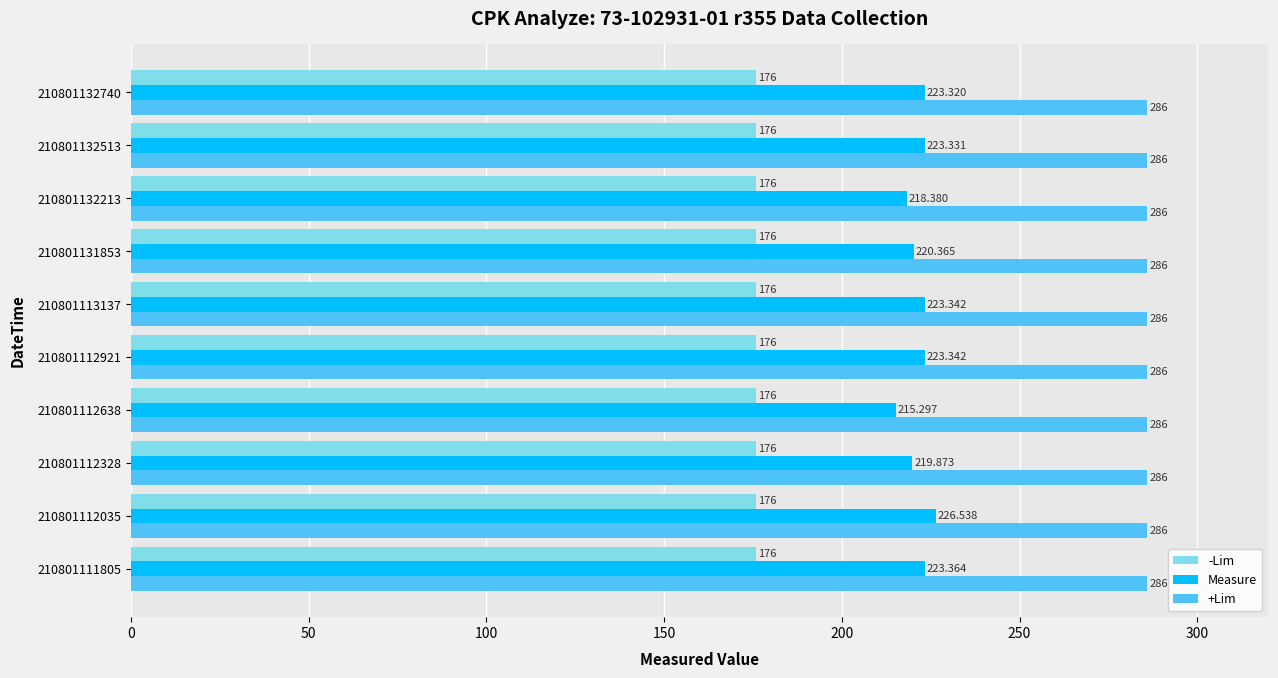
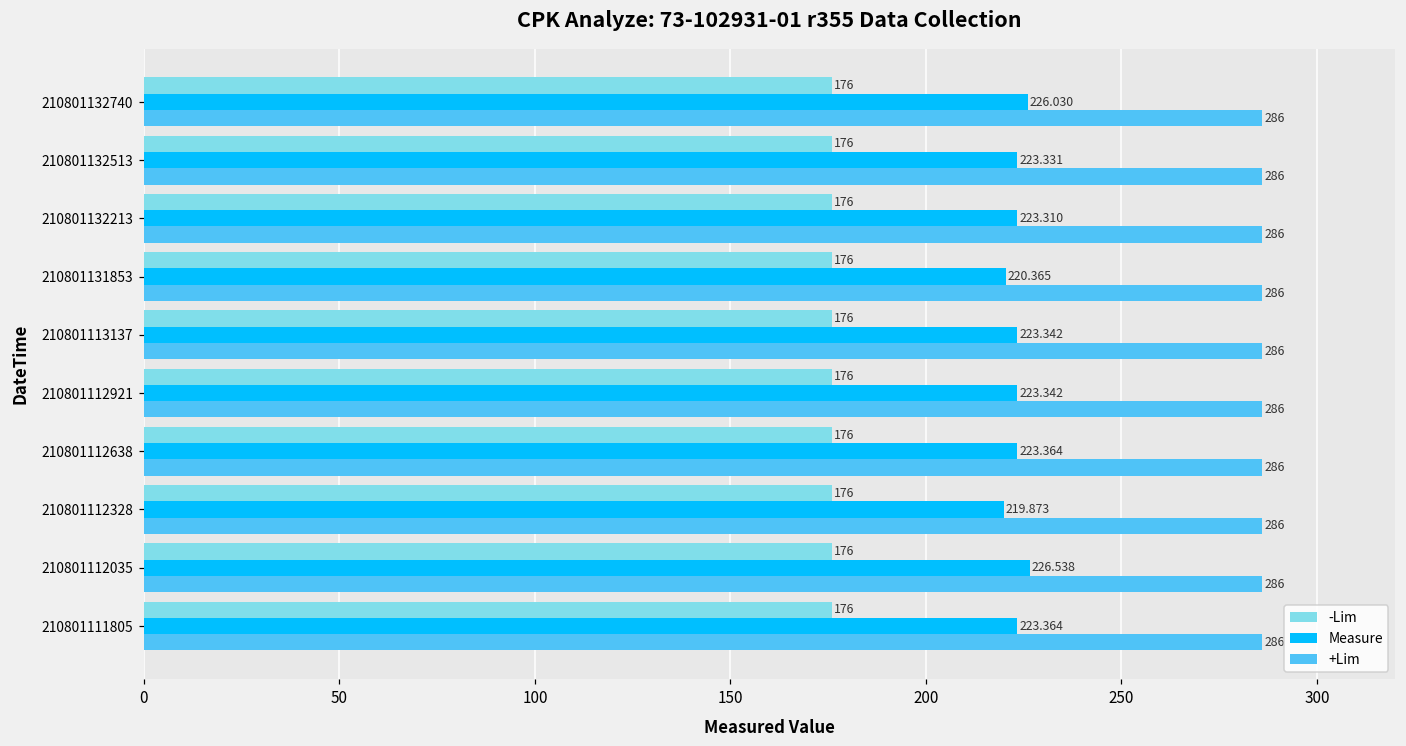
  {
    "Measure": {
-     "210801132740": 223.320,
+     "210801132740": 226.030,
      "210801132513": 223.331,
-     "210801132213": 218.380,
+     "210801132213": 223.310,
      "210801131853": 220.365,
      "210801113137": 223.342,
      "210801112921": 223.342,
-     "210801112638": 215.297,
+     "210801112638": 223.364,
      "210801112328": 219.873,
      "210801112035": 226.538,
      "210801111805": 223.364
    }
  }
